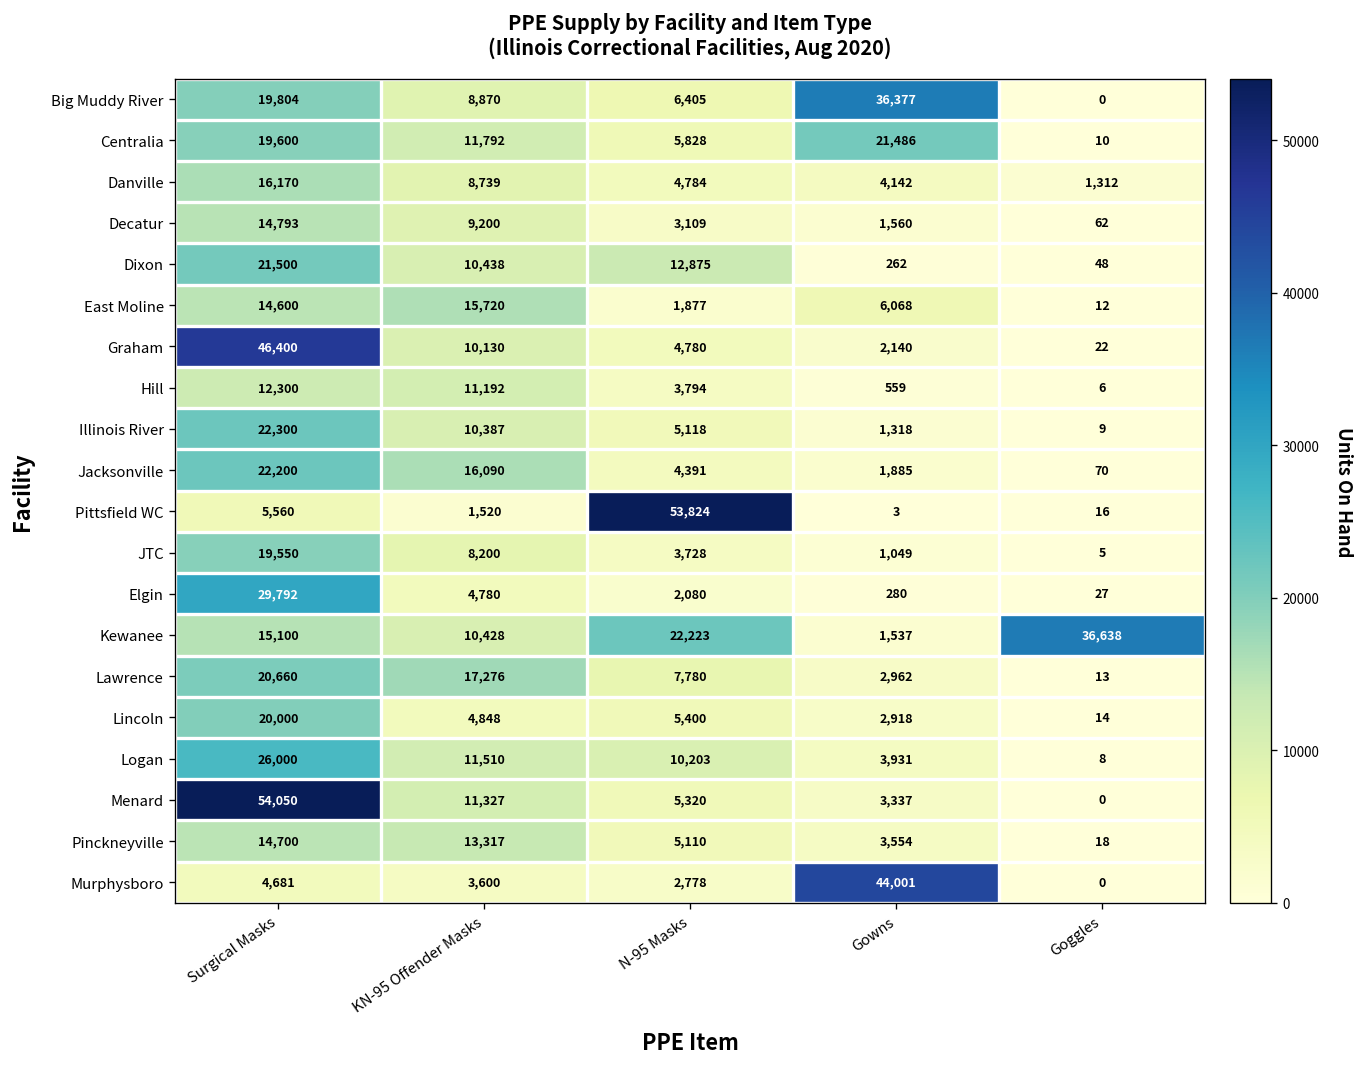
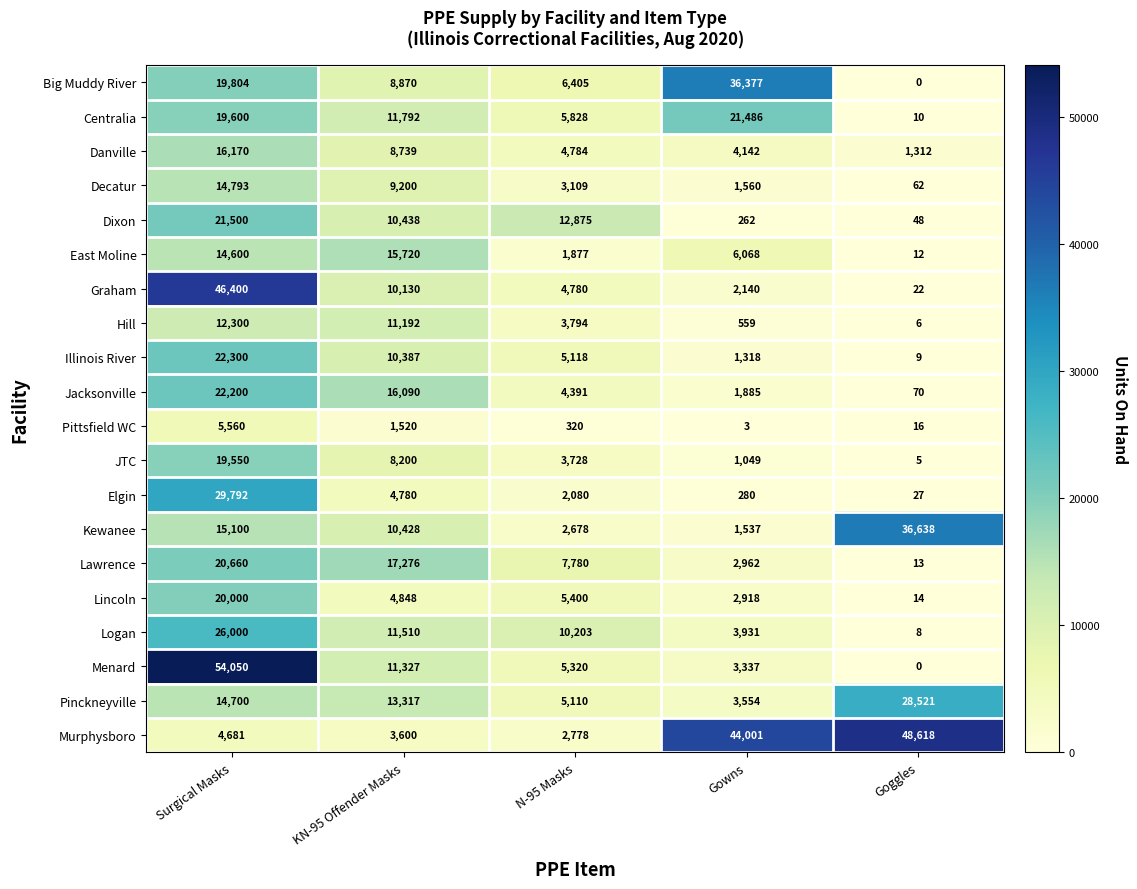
  {
    "Big Muddy River": {
      "Surgical Masks": "19,804",
      "KN-95 Offender Masks": "8,870",
      "N-95 Masks": "6,405",
      "Gowns": "36,377",
      "Goggles": "0"
    },
    "Centralia": {
      "Surgical Masks": "19,600",
      "KN-95 Offender Masks": "11,792",
      "N-95 Masks": "5,828",
      "Gowns": "21,486",
      "Goggles": "10"
    },
    "Danville": {
      "Surgical Masks": "16,170",
      "KN-95 Offender Masks": "8,739",
      "N-95 Masks": "4,784",
      "Gowns": "4,142",
      "Goggles": "1,312"
    },
    "Decatur": {
      "Surgical Masks": "14,793",
      "KN-95 Offender Masks": "9,200",
      "N-95 Masks": "3,109",
      "Gowns": "1,560",
      "Goggles": "62"
    },
    "Dixon": {
      "Surgical Masks": "21,500",
      "KN-95 Offender Masks": "10,438",
      "N-95 Masks": "12,875",
      "Gowns": "262",
      "Goggles": "48"
    },
    "East Moline": {
      "Surgical Masks": "14,600",
      "KN-95 Offender Masks": "15,720",
      "N-95 Masks": "1,877",
      "Gowns": "6,068",
      "Goggles": "12"
    },
    "Graham": {
      "Surgical Masks": "46,400",
      "KN-95 Offender Masks": "10,130",
      "N-95 Masks": "4,780",
      "Gowns": "2,140",
      "Goggles": "22"
    },
    "Hill": {
      "Surgical Masks": "12,300",
      "KN-95 Offender Masks": "11,192",
      "N-95 Masks": "3,794",
      "Gowns": "559",
      "Goggles": "6"
    },
    "Illinois River": {
      "Surgical Masks": "22,300",
      "KN-95 Offender Masks": "10,387",
      "N-95 Masks": "5,118",
      "Gowns": "1,318",
      "Goggles": "9"
    },
    "Jacksonville": {
      "Surgical Masks": "22,200",
      "KN-95 Offender Masks": "16,090",
      "N-95 Masks": "4,391",
      "Gowns": "1,885",
      "Goggles": "70"
    },
    "Pittsfield WC": {
      "Surgical Masks": "5,560",
      "KN-95 Offender Masks": "1,520",
-     "N-95 Masks": "53,824",
+     "N-95 Masks": "320",
      "Gowns": "3",
      "Goggles": "16"
    },
    "JTC": {
      "Surgical Masks": "19,550",
      "KN-95 Offender Masks": "8,200",
      "N-95 Masks": "3,728",
      "Gowns": "1,049",
      "Goggles": "5"
    },
    "Elgin": {
      "Surgical Masks": "29,792",
      "KN-95 Offender Masks": "4,780",
      "N-95 Masks": "2,080",
      "Gowns": "280",
      "Goggles": "27"
    },
    "Kewanee": {
      "Surgical Masks": "15,100",
      "KN-95 Offender Masks": "10,428",
-     "N-95 Masks": "22,223",
+     "N-95 Masks": "2,678",
      "Gowns": "1,537",
      "Goggles": "36,638"
    },
    "Lawrence": {
      "Surgical Masks": "20,660",
      "KN-95 Offender Masks": "17,276",
      "N-95 Masks": "7,780",
      "Gowns": "2,962",
      "Goggles": "13"
    },
    "Lincoln": {
      "Surgical Masks": "20,000",
      "KN-95 Offender Masks": "4,848",
      "N-95 Masks": "5,400",
      "Gowns": "2,918",
      "Goggles": "14"
    },
    "Logan": {
      "Surgical Masks": "26,000",
      "KN-95 Offender Masks": "11,510",
      "N-95 Masks": "10,203",
      "Gowns": "3,931",
      "Goggles": "8"
    },
    "Menard": {
      "Surgical Masks": "54,050",
      "KN-95 Offender Masks": "11,327",
      "N-95 Masks": "5,320",
      "Gowns": "3,337",
      "Goggles": "0"
    },
    "Pinckneyville": {
      "Surgical Masks": "14,700",
      "KN-95 Offender Masks": "13,317",
      "N-95 Masks": "5,110",
      "Gowns": "3,554",
-     "Goggles": "18"
+     "Goggles": "28,521"
    },
    "Murphysboro": {
      "Surgical Masks": "4,681",
      "KN-95 Offender Masks": "3,600",
      "N-95 Masks": "2,778",
      "Gowns": "44,001",
-     "Goggles": "0"
+     "Goggles": "48,618"
    }
  }
